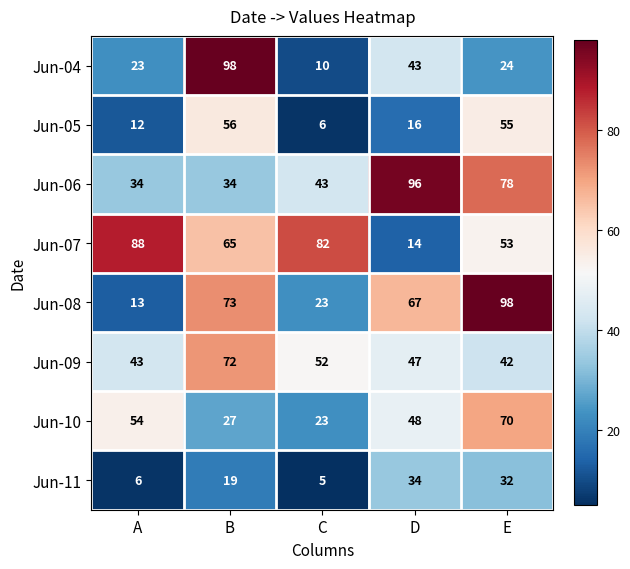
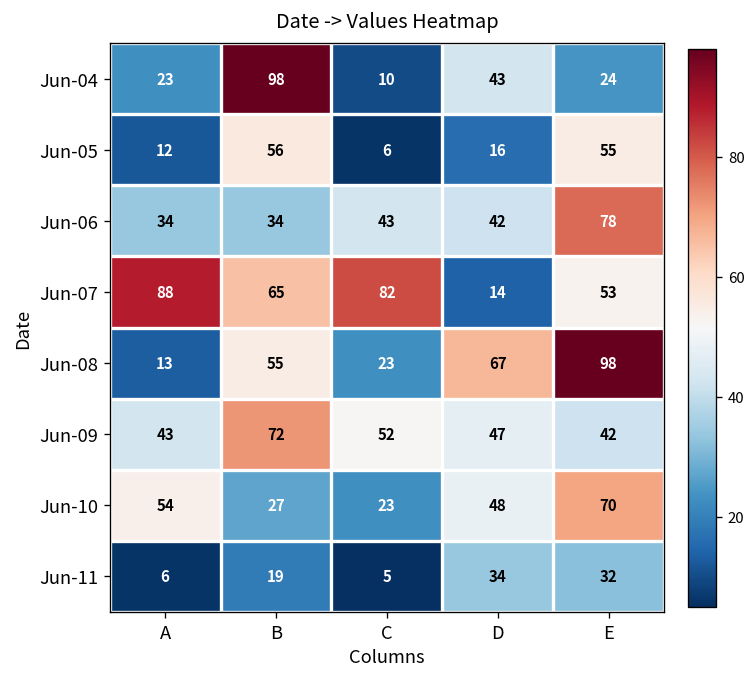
  {
    "Jun-04": {
      "A": 23,
      "B": 98,
      "C": 10,
      "D": 43,
      "E": 24
    },
    "Jun-05": {
      "A": 12,
      "B": 56,
      "C": 6,
      "D": 16,
      "E": 55
    },
    "Jun-06": {
      "A": 34,
      "B": 34,
      "C": 43,
-     "D": 96,
+     "D": 42,
      "E": 78
    },
    "Jun-07": {
      "A": 88,
      "B": 65,
      "C": 82,
      "D": 14,
      "E": 53
    },
    "Jun-08": {
      "A": 13,
-     "B": 73,
+     "B": 55,
      "C": 23,
      "D": 67,
      "E": 98
    },
    "Jun-09": {
      "A": 43,
      "B": 72,
      "C": 52,
      "D": 47,
      "E": 42
    },
    "Jun-10": {
      "A": 54,
      "B": 27,
      "C": 23,
      "D": 48,
      "E": 70
    },
    "Jun-11": {
      "A": 6,
      "B": 19,
      "C": 5,
      "D": 34,
      "E": 32
    }
  }
